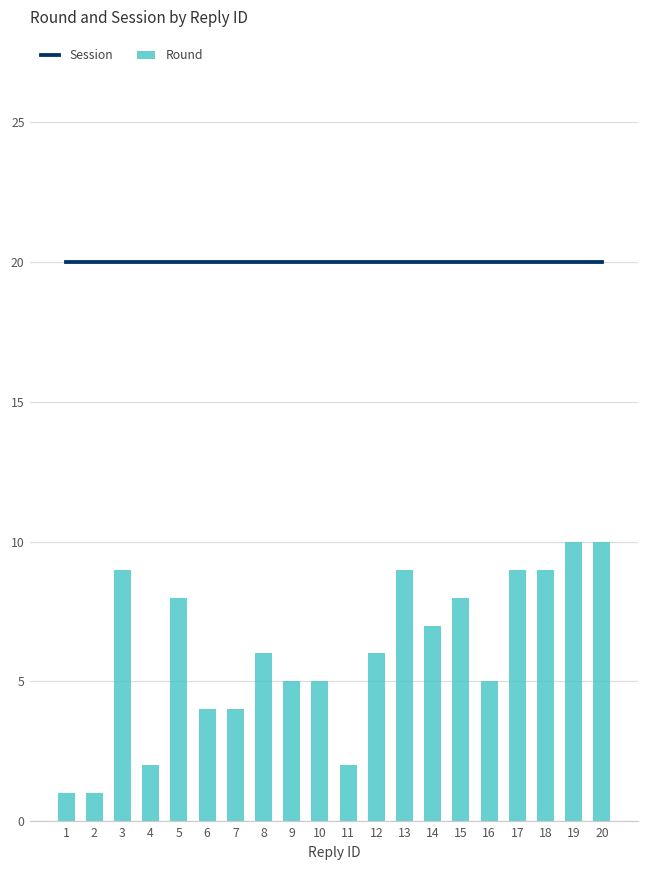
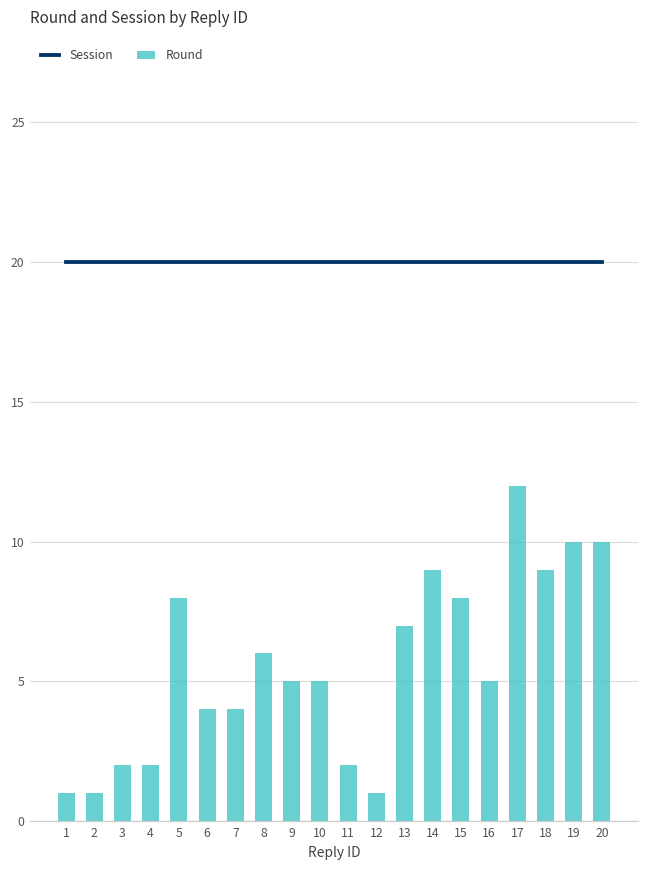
  {
    "Round": {
      "1": 1,
      "2": 1,
-     "3": 9,
+     "3": 2,
      "4": 2,
      "5": 8,
      "6": 4,
      "7": 4,
      "8": 6,
      "9": 5,
      "10": 5,
      "11": 2,
-     "12": 6,
-     "13": 9,
-     "14": 7,
+     "12": 1,
+     "13": 7,
+     "14": 9,
      "15": 8,
      "16": 5,
-     "17": 9,
+     "17": 12,
      "18": 9,
      "19": 10,
      "20": 10
    },
    "Session": {
      "1": 20,
      "2": 20,
      "3": 20,
      "4": 20,
      "5": 20,
      "6": 20,
      "7": 20,
      "8": 20,
      "9": 20,
      "10": 20,
      "11": 20,
      "12": 20,
      "13": 20,
      "14": 20,
      "15": 20,
      "16": 20,
      "17": 20,
      "18": 20,
      "19": 20,
      "20": 20
    }
  }
